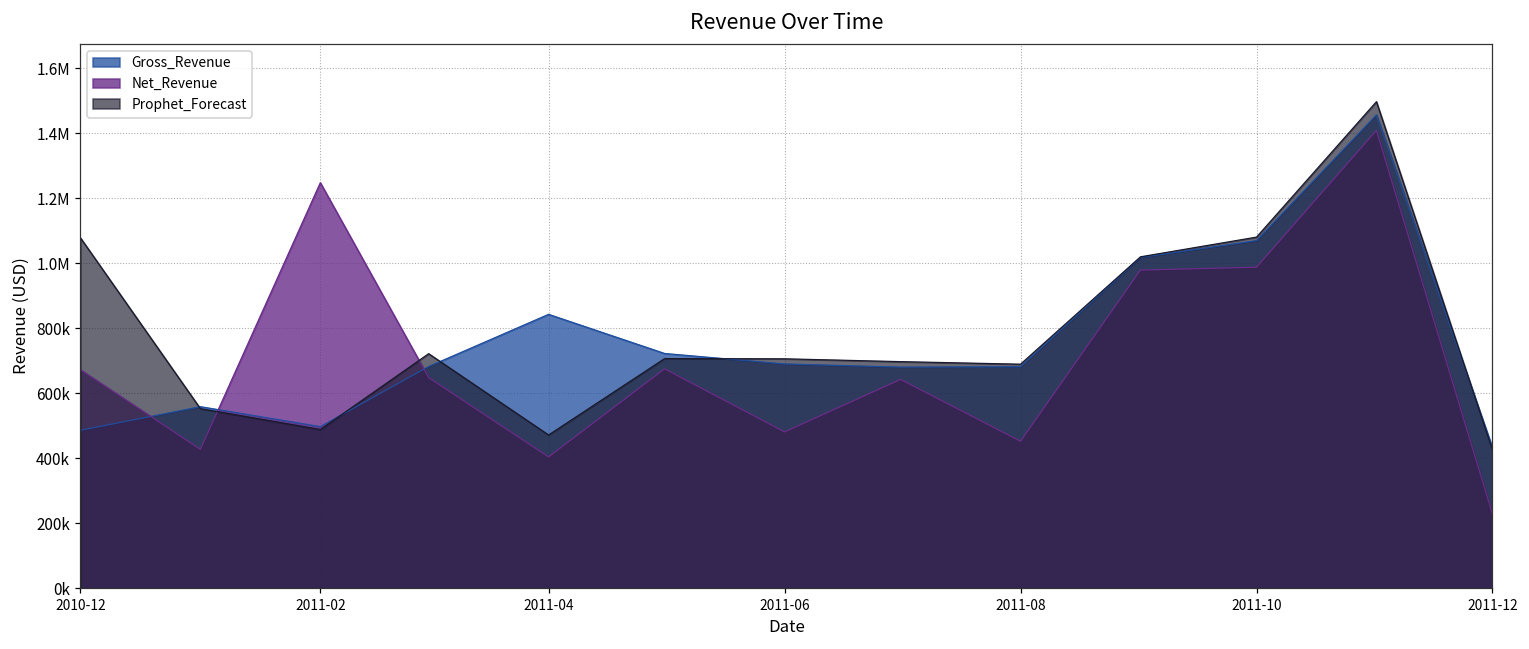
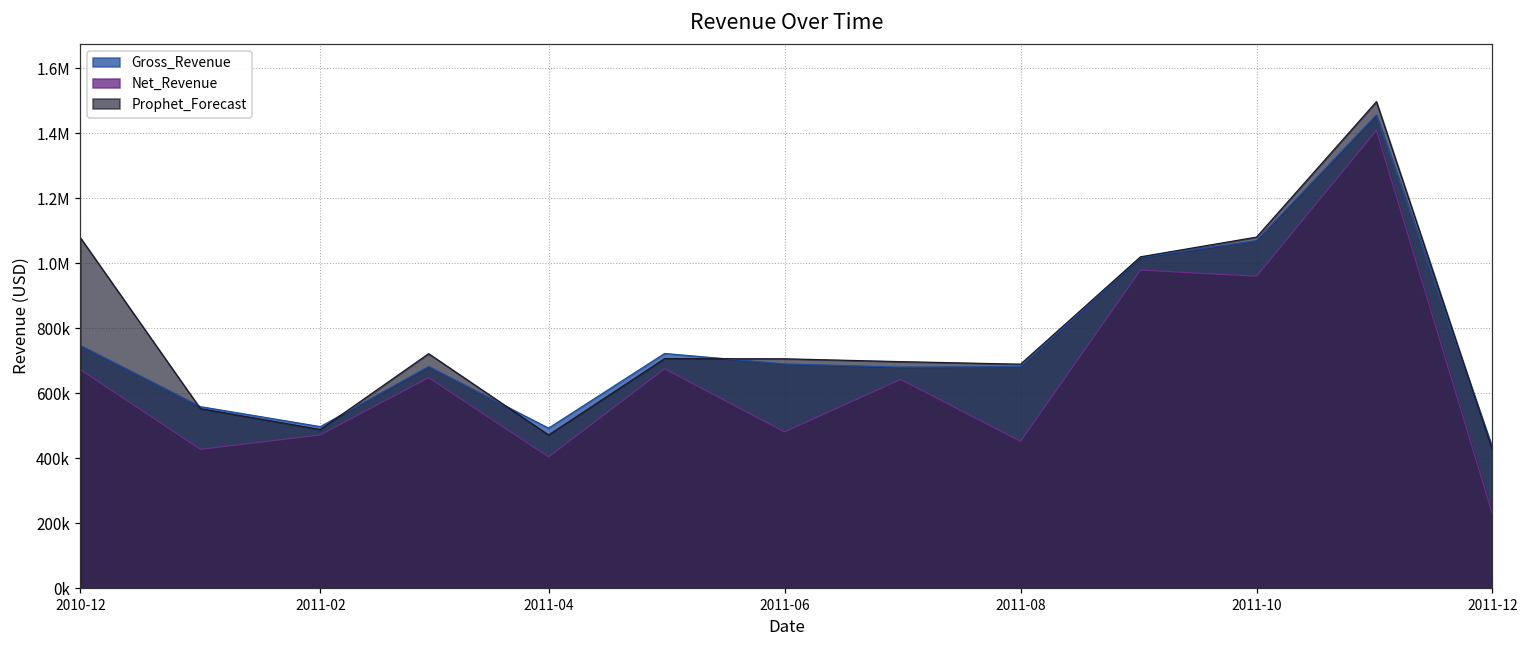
  {
    "Gross_Revenue": {
-     "2010-12": 490000,
+     "2010-12": 750000,
      "2011-02": 500000,
-     "2011-04": 840000,
+     "2011-04": 490000,
      "2011-06": 690000,
      "2011-10": 1070000
    },
    "Net_Revenue": {
      "2010-12": 670000,
-     "2011-02": 1250000,
+     "2011-02": 470000,
      "2011-04": 400000,
      "2011-06": 480000,
      "2011-08": 450000,
-     "2011-10": 990000,
+     "2011-10": 960000,
      "2011-12": 230000
    },
    "Prophet_Forecast": {
      "2010-12": 1080000,
      "2011-02": 490000,
      "2011-04": 470000,
      "2011-06": 710000,
      "2011-10": 1080000
    }
  }
